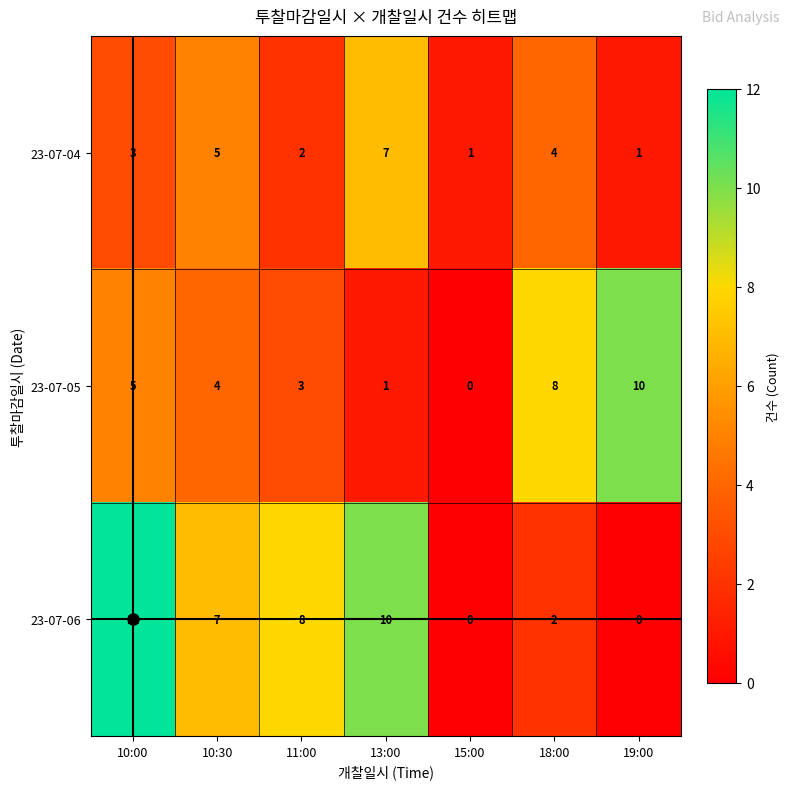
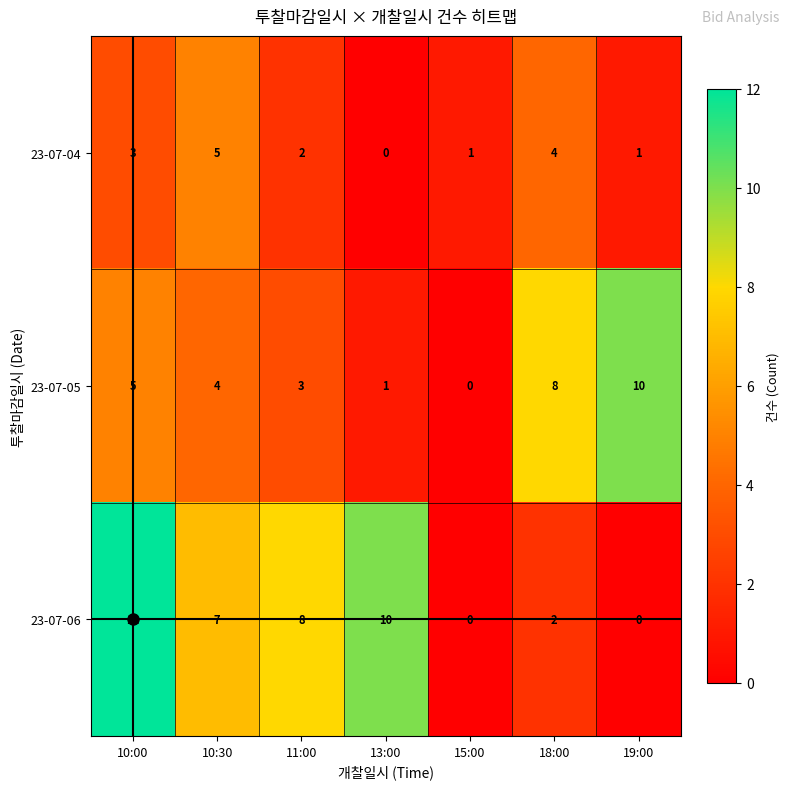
  {
    "23-07-04": {
      "10:00": 3,
      "10:30": 5,
      "11:00": 2,
-     "13:00": 7,
+     "13:00": 0,
      "15:00": 1,
      "18:00": 4,
      "19:00": 1
    },
    "23-07-05": {
      "10:00": 5,
      "10:30": 4,
      "11:00": 3,
      "13:00": 1,
      "15:00": 0,
      "18:00": 8,
      "19:00": 10
    },
    "23-07-06": {
      "10:30": 7,
      "11:00": 8,
      "13:00": 10,
      "15:00": 0,
      "18:00": 2,
      "19:00": 0
    }
  }
